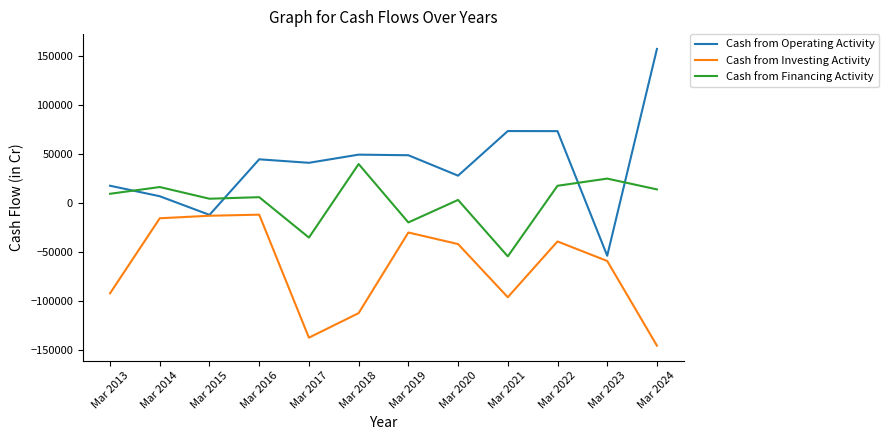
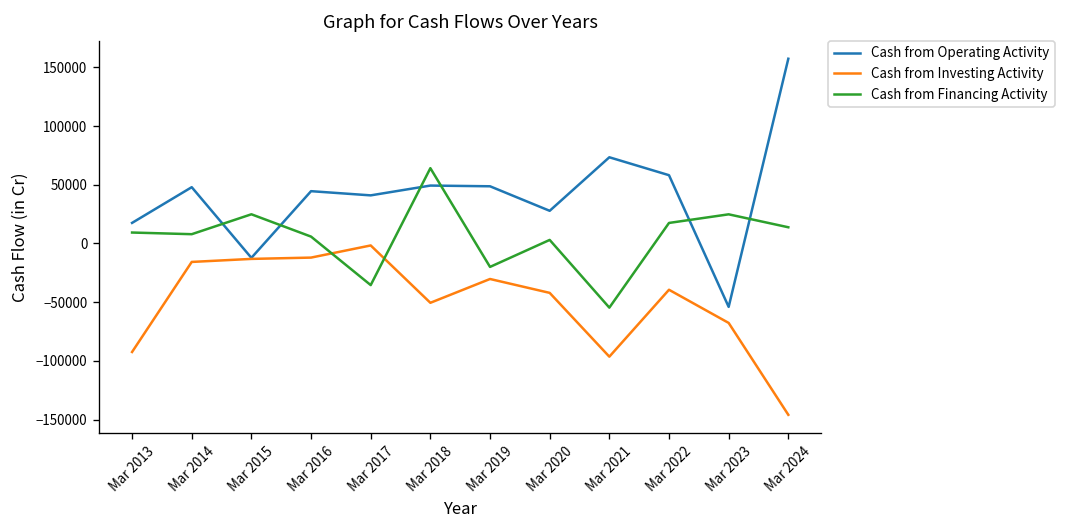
  {
    "Cash from Operating Activity": {
      "Mar 2013": 20000,
-     "Mar 2014": 10000,
+     "Mar 2014": 50000,
      "Mar 2016": 40000,
      "Mar 2017": 40000,
      "Mar 2018": 50000,
      "Mar 2019": 50000,
      "Mar 2020": 30000,
      "Mar 2021": 70000,
-     "Mar 2022": 70000,
+     "Mar 2022": 60000,
      "Mar 2023": -50000,
      "Mar 2024": 160000
    },
    "Cash from Investing Activity": {
      "Mar 2013": -90000,
      "Mar 2014": -20000,
      "Mar 2016": -10000,
-     "Mar 2017": -140000,
-     "Mar 2018": -110000,
+     "Mar 2017": 0,
+     "Mar 2018": -50000,
      "Mar 2019": -30000,
      "Mar 2020": -40000,
      "Mar 2021": -100000,
      "Mar 2022": -40000,
-     "Mar 2023": -60000,
+     "Mar 2023": -70000,
      "Mar 2024": -150000
    },
    "Cash from Financing Activity": {
      "Mar 2013": 10000,
-     "Mar 2014": 20000,
-     "Mar 2015": 0,
+     "Mar 2014": 10000,
+     "Mar 2015": 20000,
      "Mar 2016": 10000,
      "Mar 2017": -40000,
-     "Mar 2018": 40000,
+     "Mar 2018": 60000,
      "Mar 2019": -20000,
      "Mar 2020": 0,
      "Mar 2021": -50000,
      "Mar 2022": 20000,
      "Mar 2023": 20000,
      "Mar 2024": 10000
    }
  }
